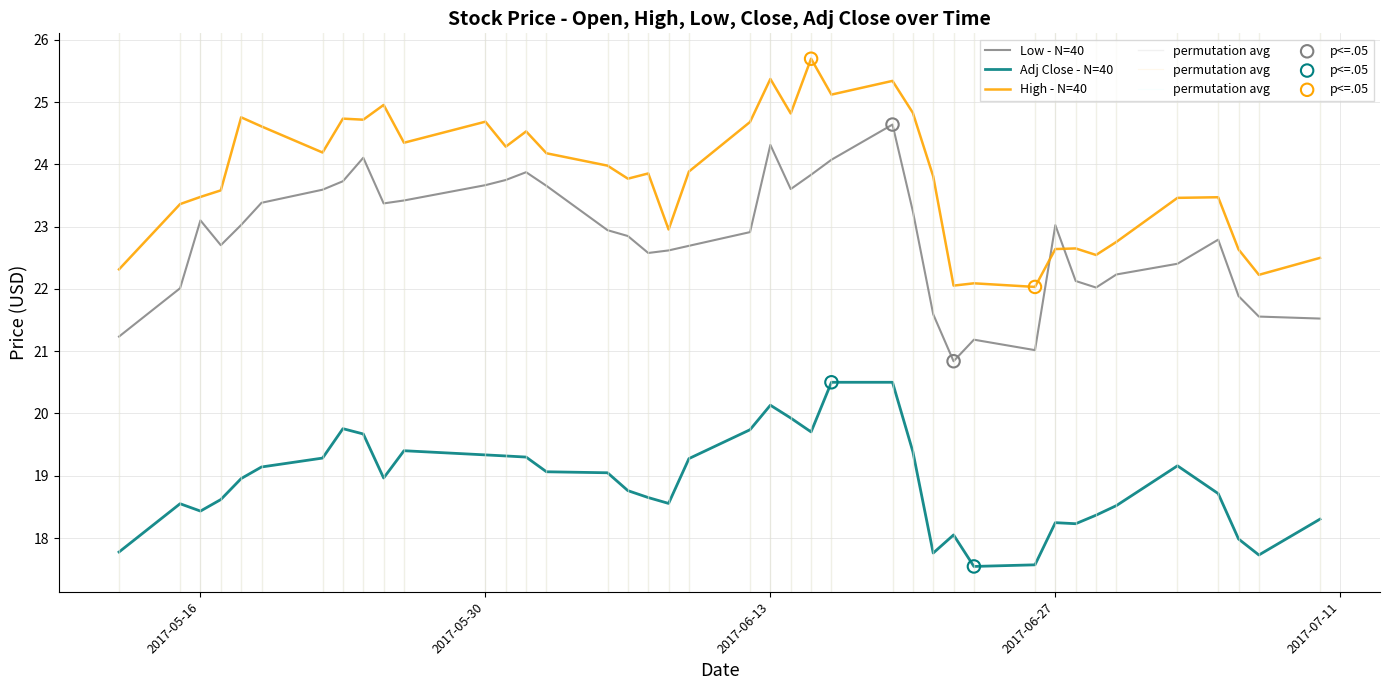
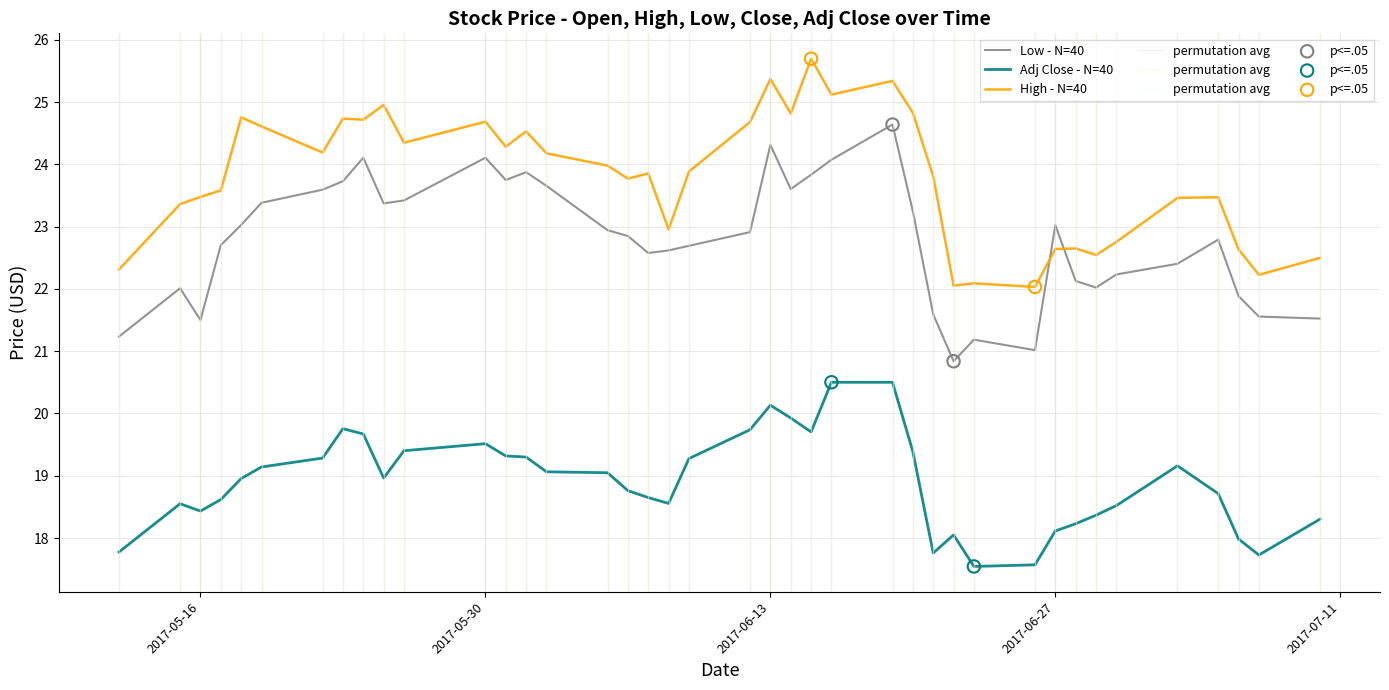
  {
    "Low - N=40": {
-     "2017-05-16": 23.1,
-     "2017-05-30": 23.7,
+     "2017-05-16": 21.5,
+     "2017-05-30": 24.1,
      "2017-06-13": 24.3,
      "2017-06-27": 23.0
    },
    "Adj Close - N=40": {
      "2017-05-16": 18.4,
-     "2017-05-30": 19.3,
+     "2017-05-30": 19.5,
      "2017-06-13": 20.1,
-     "2017-06-27": 18.2
+     "2017-06-27": 18.1
    },
    "High - N=40": {
      "2017-05-16": 23.5,
      "2017-05-30": 24.7,
      "2017-06-13": 25.4,
      "2017-06-27": 22.6
    }
  }
